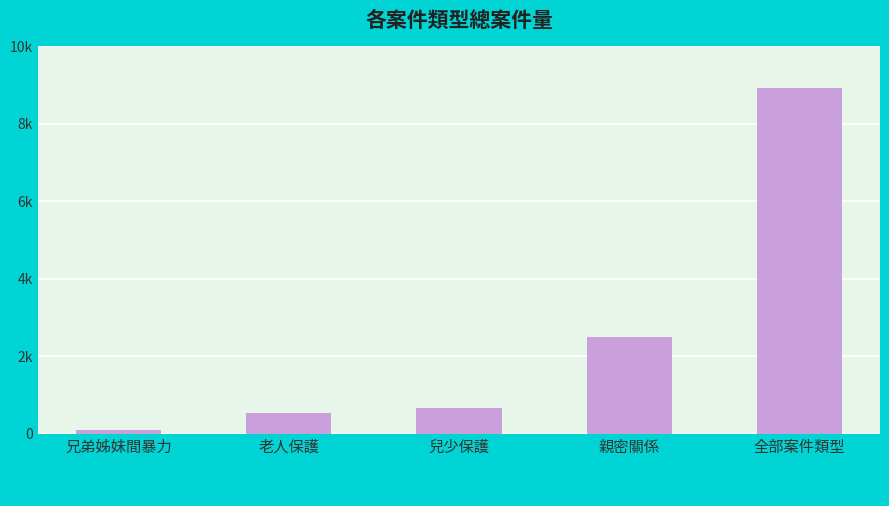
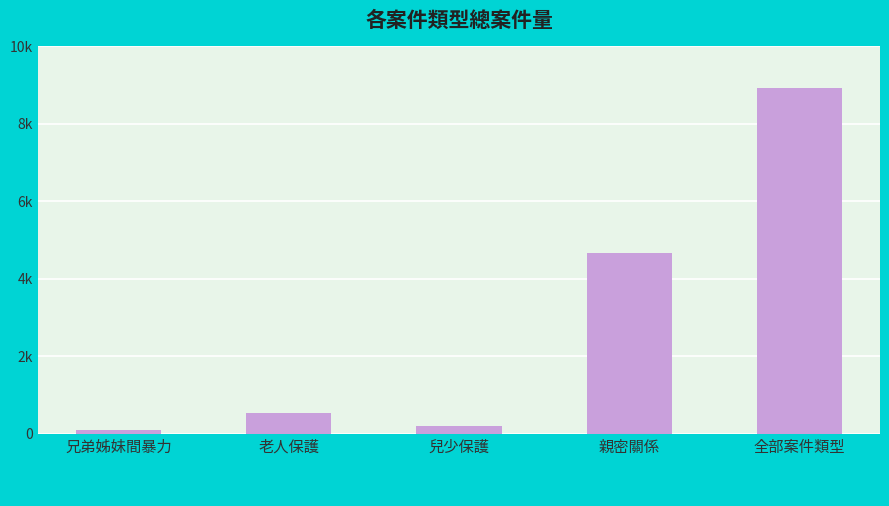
  {
    "兄弟姊妹間暴力": 100,
    "老人保護": 500,
-   "兒少保護": 700,
-   "親密關係": 2500,
+   "兒少保護": 200,
+   "親密關係": 4700,
    "全部案件類型": 8900
  }
